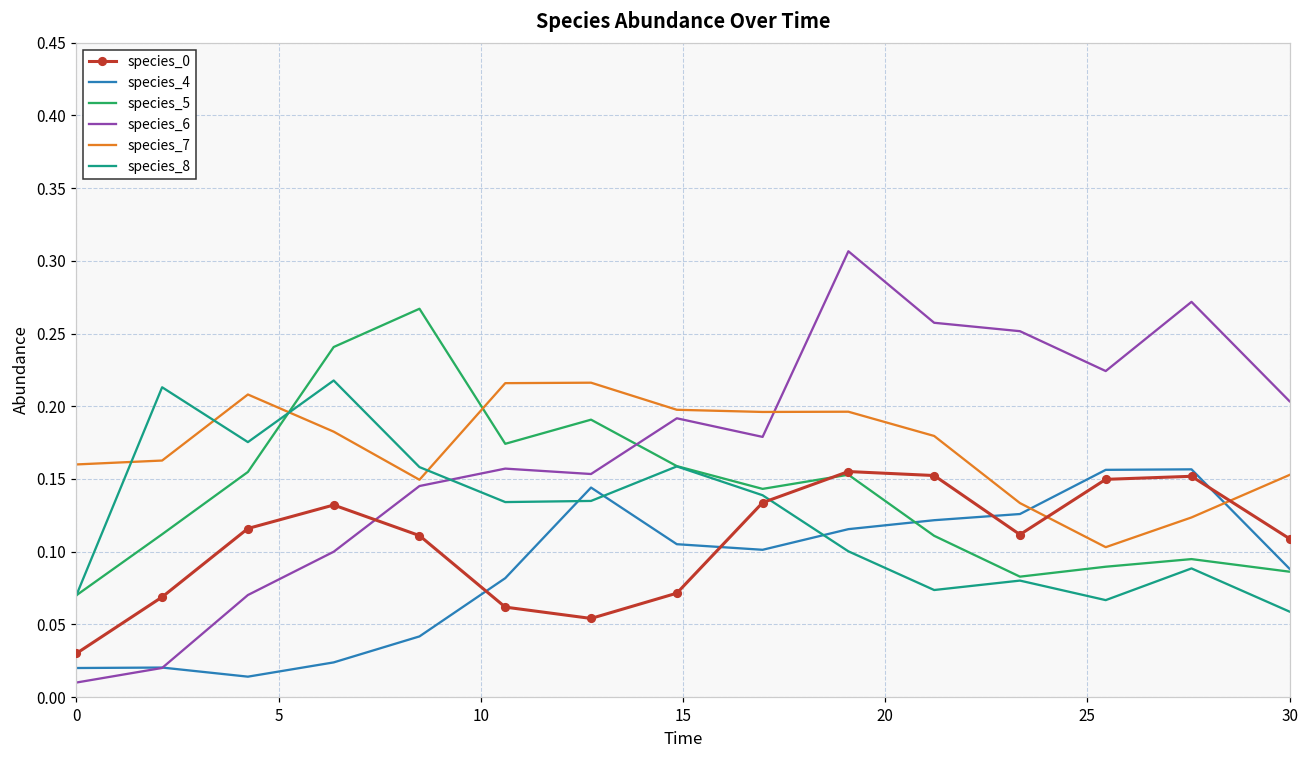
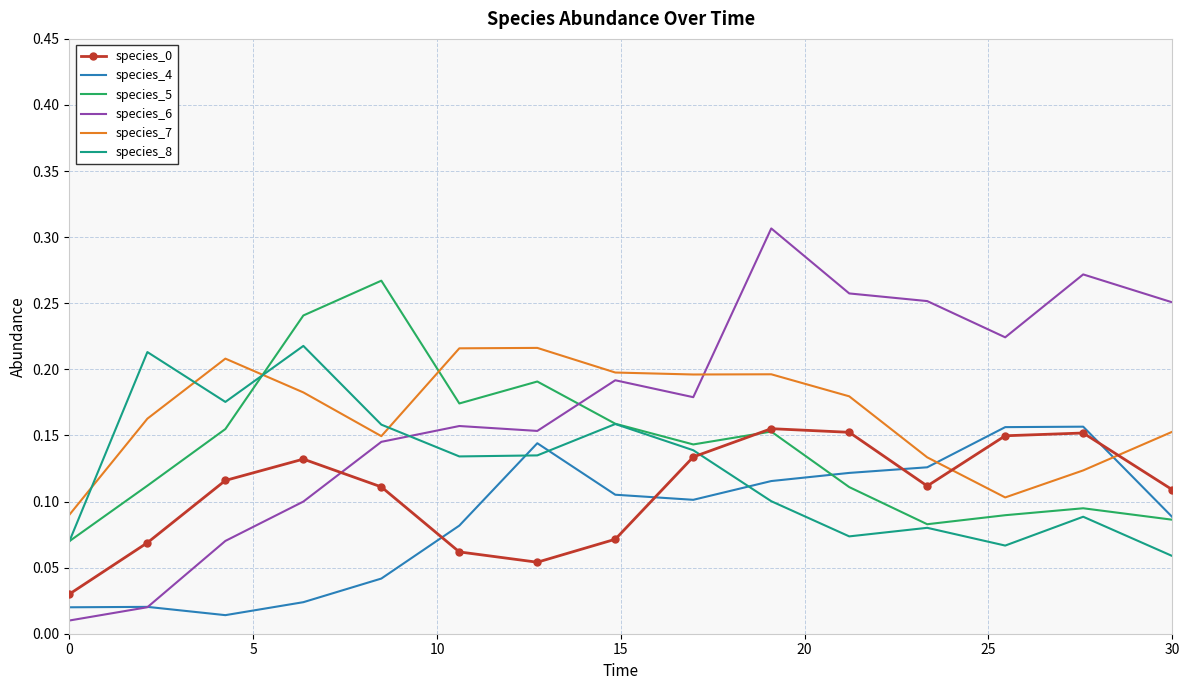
  {
    "species_0": {
      "0": 0.030,
      "30": 0.109
    },
    "species_4": {
      "0": 0.020,
      "30": 0.088
    },
    "species_6": {
      "0": 0.010,
-     "30": 0.203
+     "30": 0.251
    },
    "species_7": {
-     "0": 0.16,
+     "0": 0.09,
      "30": 0.153
    }
  }
